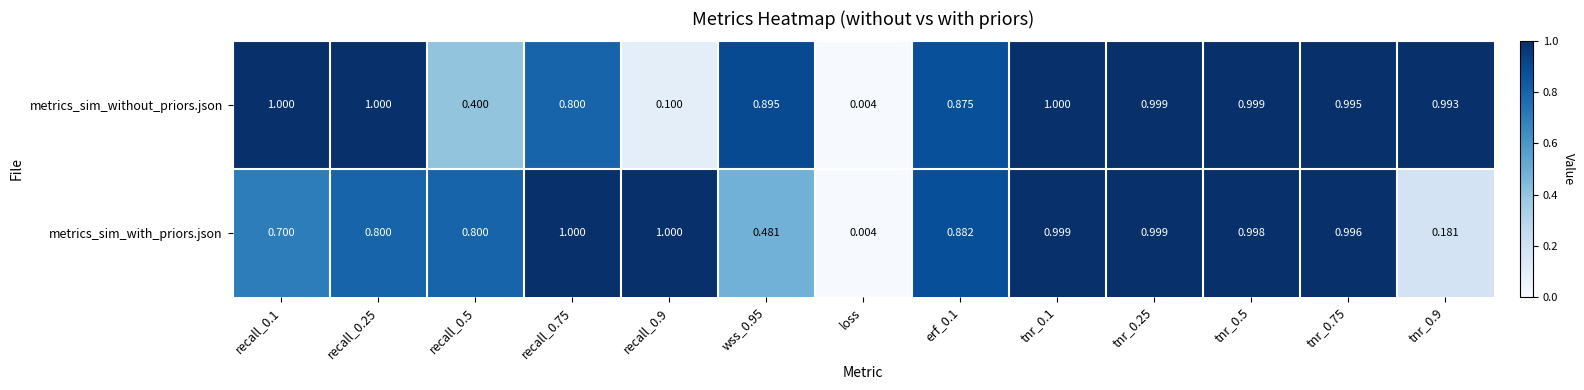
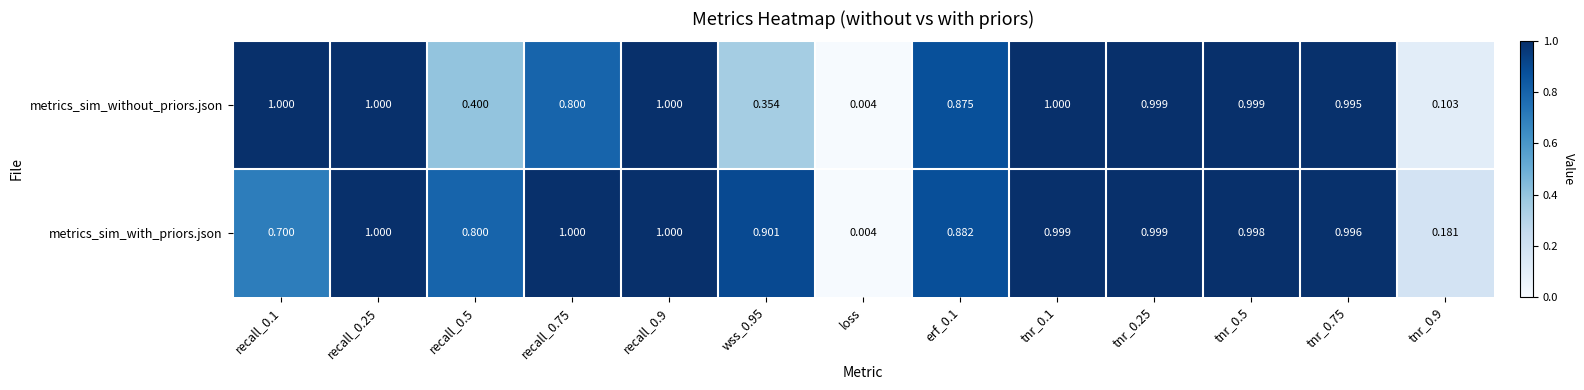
  {
    "metrics_sim_without_priors.json": {
      "recall_0.1": 1.000,
      "recall_0.25": 1.000,
      "recall_0.5": 0.400,
      "recall_0.75": 0.800,
-     "recall_0.9": 0.100,
-     "wss_0.95": 0.895,
+     "recall_0.9": 1.000,
+     "wss_0.95": 0.354,
      "loss": 0.004,
      "erf_0.1": 0.875,
      "tnr_0.1": 1.000,
      "tnr_0.25": 0.999,
      "tnr_0.5": 0.999,
      "tnr_0.75": 0.995,
-     "tnr_0.9": 0.993
+     "tnr_0.9": 0.103
    },
    "metrics_sim_with_priors.json": {
      "recall_0.1": 0.700,
-     "recall_0.25": 0.800,
+     "recall_0.25": 1.000,
      "recall_0.5": 0.800,
      "recall_0.75": 1.000,
      "recall_0.9": 1.000,
-     "wss_0.95": 0.481,
+     "wss_0.95": 0.901,
      "loss": 0.004,
      "erf_0.1": 0.882,
      "tnr_0.1": 0.999,
      "tnr_0.25": 0.999,
      "tnr_0.5": 0.998,
      "tnr_0.75": 0.996,
      "tnr_0.9": 0.181
    }
  }
